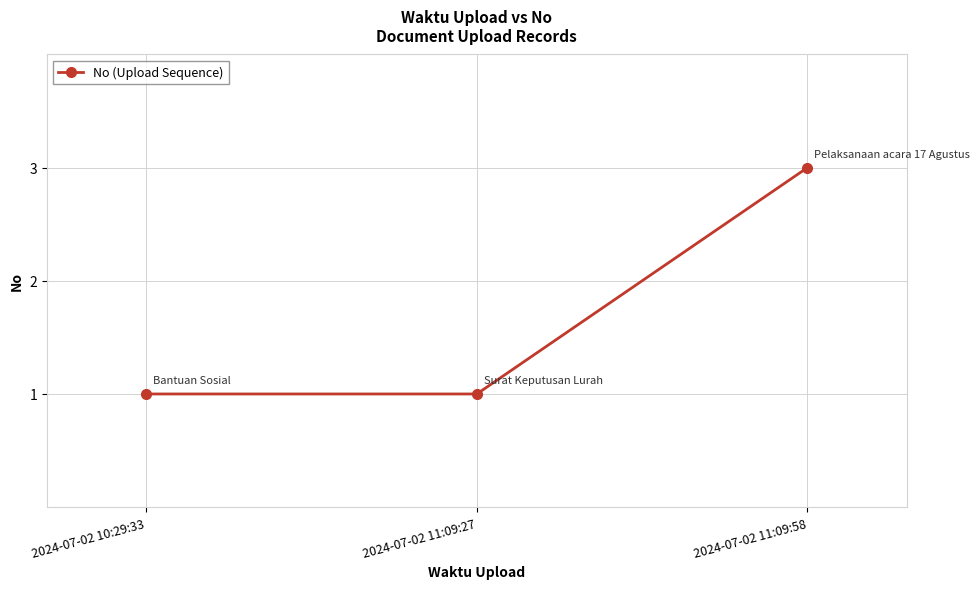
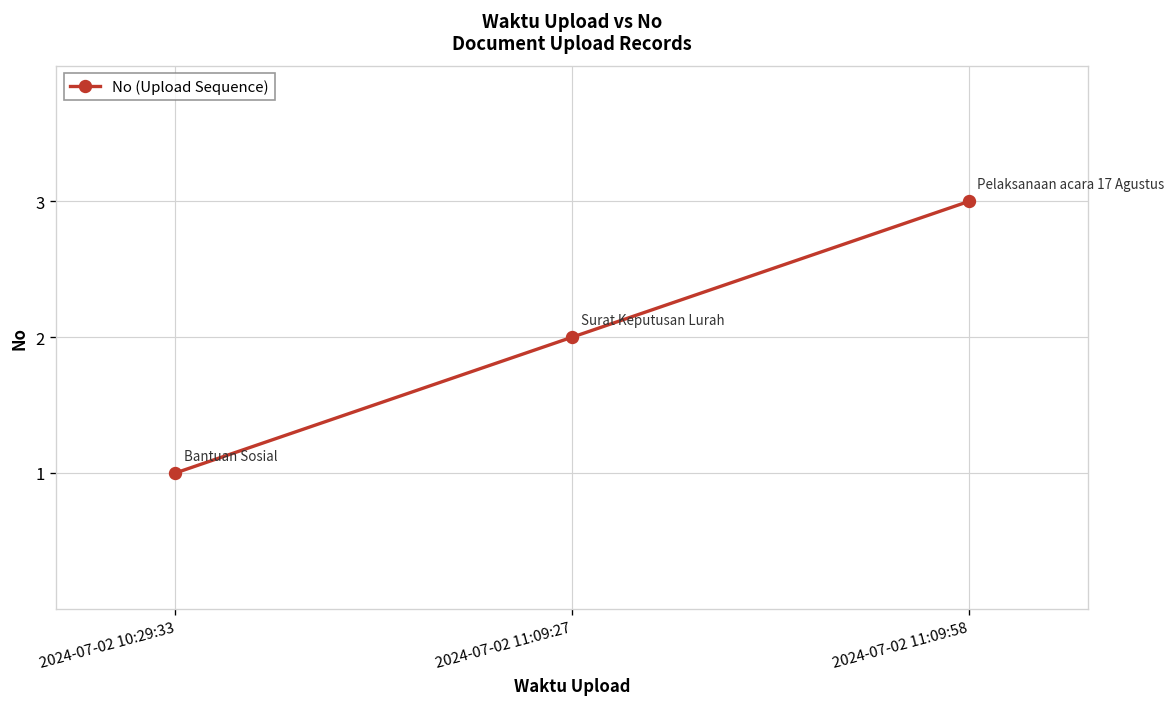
  {
    "2024-07-02 10:29:33": 1,
-   "2024-07-02 11:09:27": 1
+   "2024-07-02 11:09:27": 2
  }
